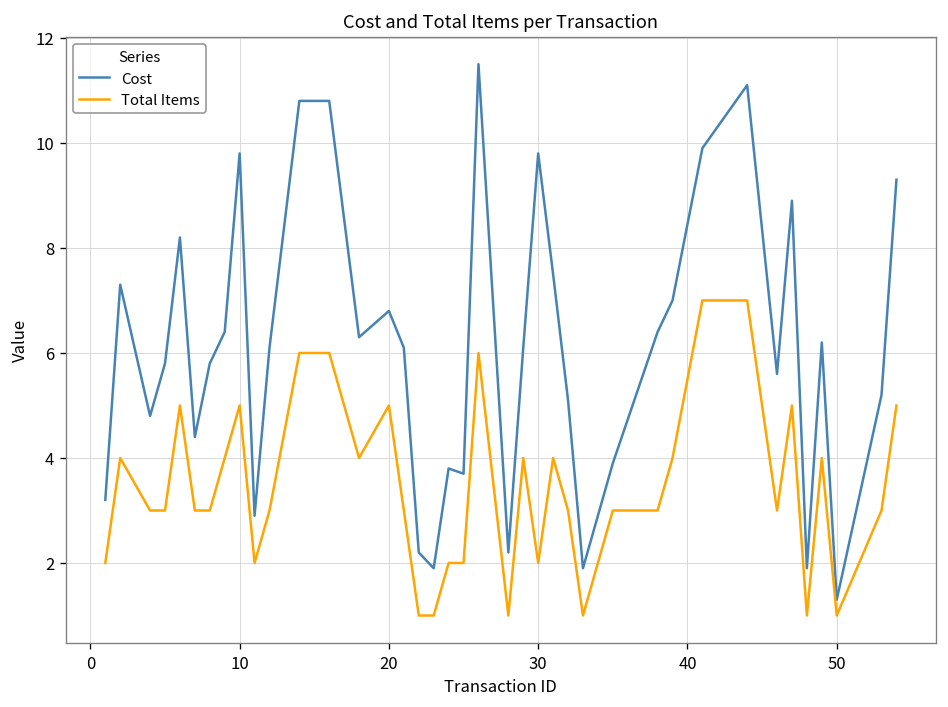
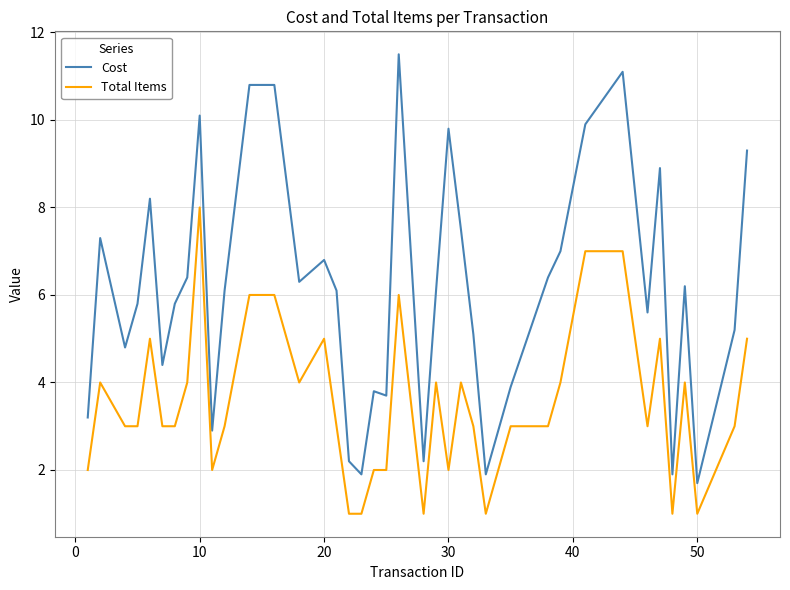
  {
    "Cost": {
-     "10": 9.8,
+     "10": 10.1,
      "20": 6.8,
      "30": 9.8,
-     "50": 1.3
+     "50": 1.7
    },
    "Total Items": {
-     "10": 5,
+     "10": 8,
      "20": 5,
      "30": 2,
      "50": 1
    }
  }
